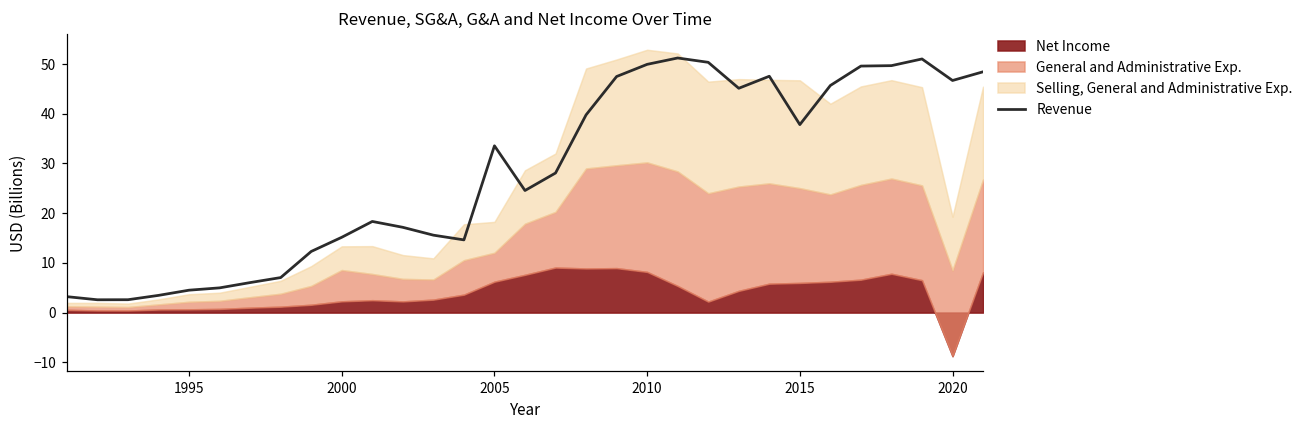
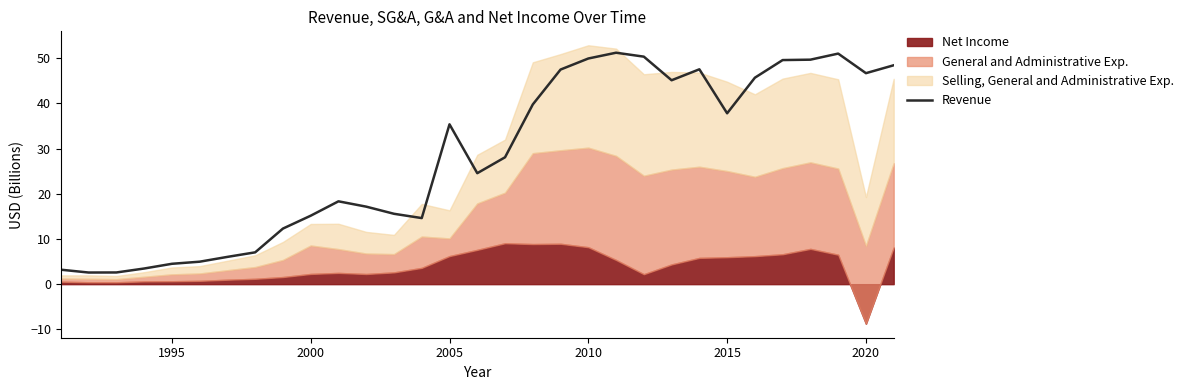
  {
    "Revenue": {
      "1995": 5,
      "2000": 15,
-     "2005": 34,
+     "2005": 35,
      "2010": 50,
      "2015": 38,
      "2020": 47
    },
    "Net Income": {
      "1995": 1,
      "2000": 2,
      "2005": 6,
      "2010": 8,
      "2015": 6
    },
    "General and Administrative Exp.": {
      "1995": 2,
      "2000": 6,
-     "2005": 6,
+     "2005": 4,
      "2010": 22,
      "2015": 19
    },
    "Selling, General and Administrative Exp.": {
      "1995": 2,
      "2000": 5,
      "2005": 6,
      "2010": 23,
-     "2015": 22,
+     "2015": 20,
      "2020": 11
    }
  }
